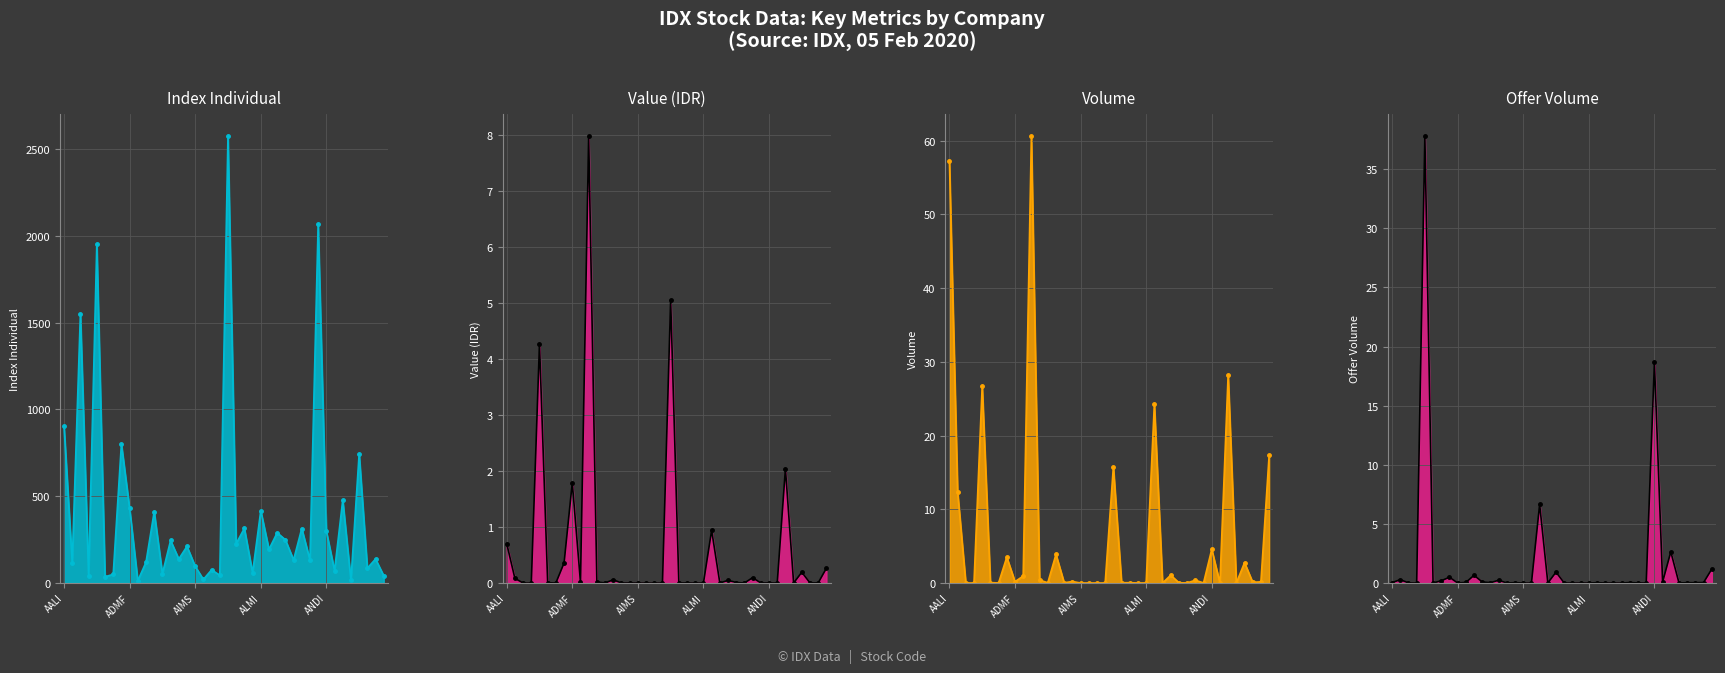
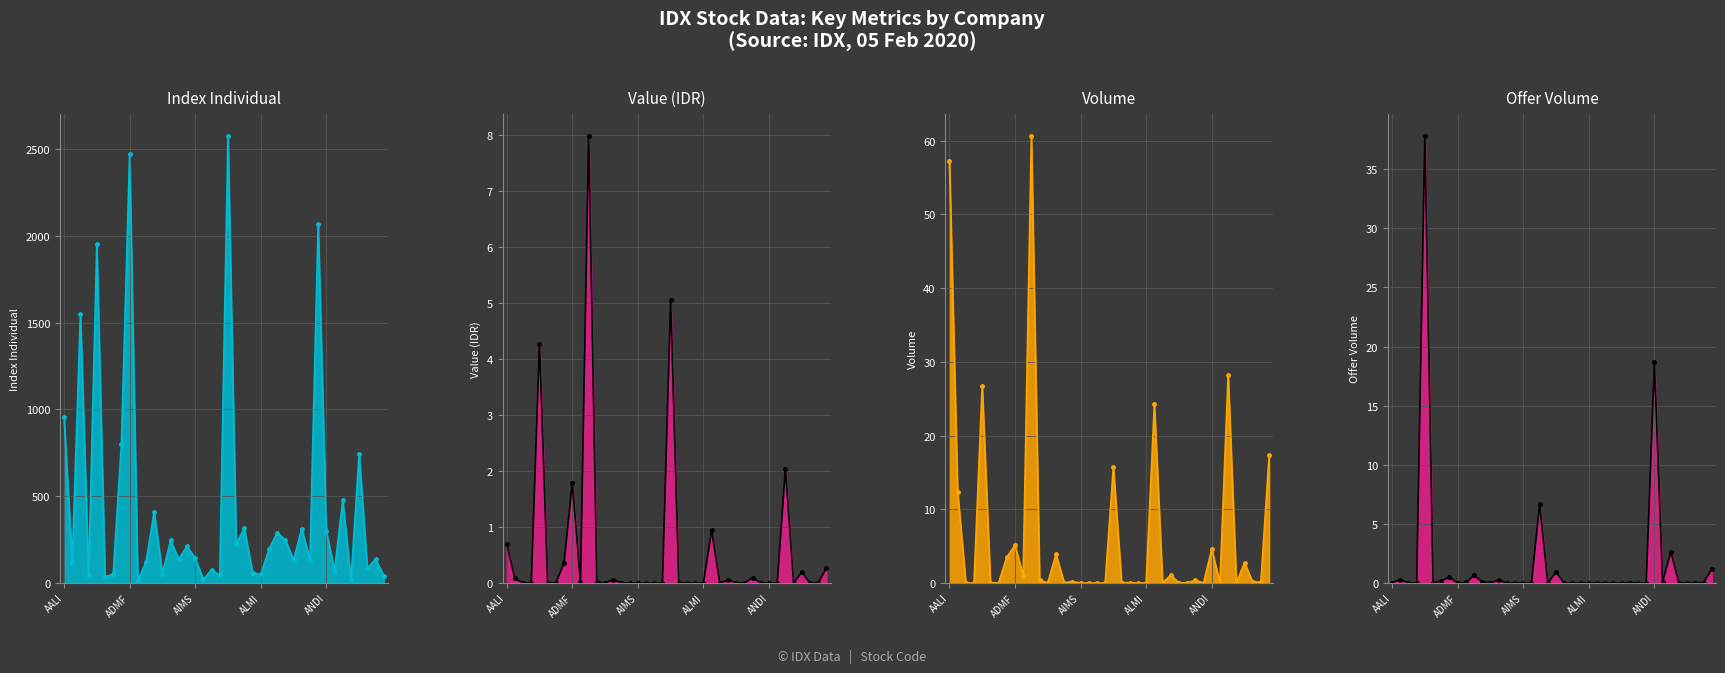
  {
    "Index Individual": {
-     "AALI": 900,
-     "ADMF": 430,
-     "AIMS": 100,
-     "ALMI": 420,
+     "AALI": 960,
+     "ADMF": 2470,
+     "AIMS": 140,
+     "ALMI": 50,
      "ANDI": 300
    },
    "Value (IDR)": {
      "AALI": 0.7,
      "ADMF": 1.8,
      "AIMS": 0.0,
      "ALMI": 0.0,
      "ANDI": 0.0
    },
    "Volume": {
      "AALI": 57,
-     "ADMF": 0,
+     "ADMF": 5,
      "AIMS": 0,
      "ALMI": 0,
      "ANDI": 5
    },
    "Offer Volume": {
      "AALI": 0.0,
      "ADMF": 0.0,
      "AIMS": 0.0,
      "ALMI": 0.0,
      "ANDI": 18.7
    }
  }
